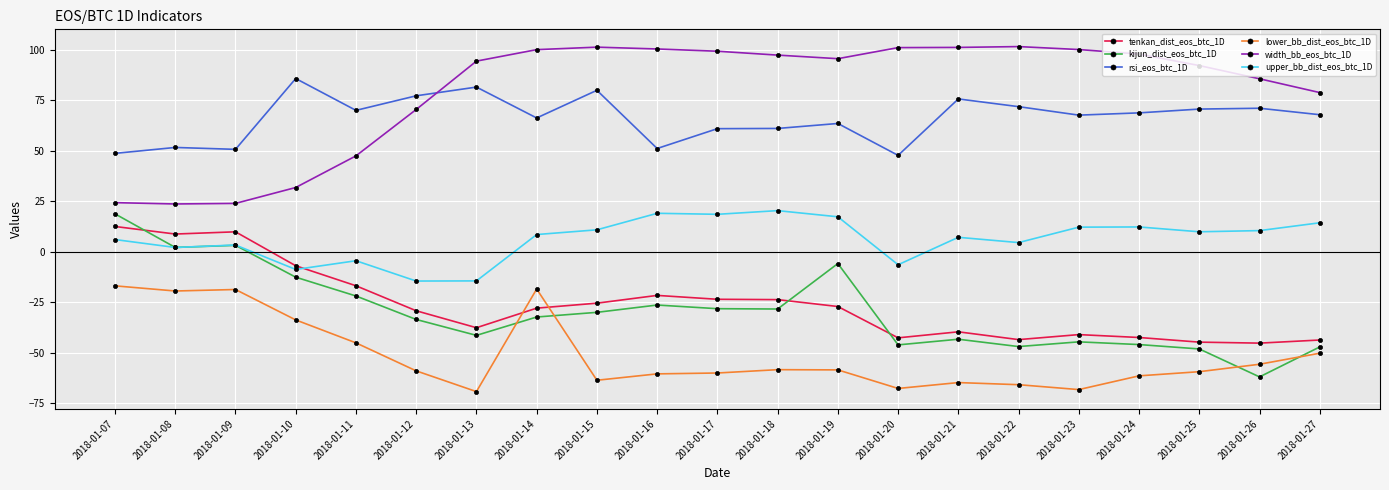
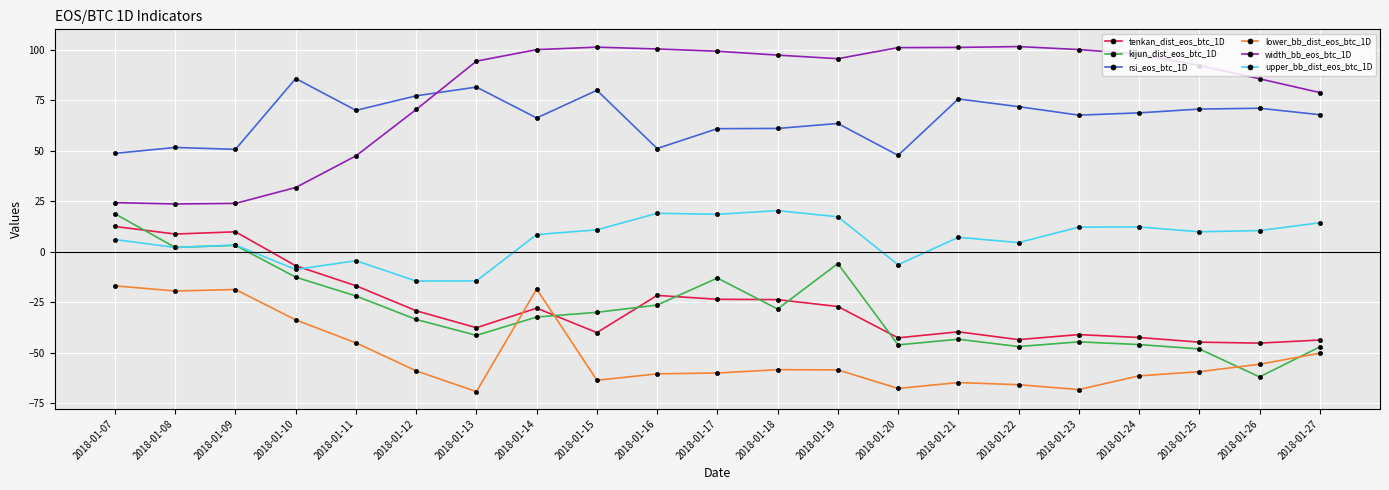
  {
    "tenkan_dist_eos_btc_1D": {
      "2018-01-07": 12,
      "2018-01-08": 9,
      "2018-01-09": 10,
      "2018-01-10": -7,
      "2018-01-11": -17,
      "2018-01-12": -29,
      "2018-01-13": -38,
      "2018-01-14": -28,
-     "2018-01-15": -26,
+     "2018-01-15": -40,
      "2018-01-16": -22,
      "2018-01-17": -24,
      "2018-01-18": -24,
      "2018-01-19": -27,
      "2018-01-20": -43,
      "2018-01-21": -40,
      "2018-01-22": -44,
      "2018-01-23": -41,
      "2018-01-24": -43,
      "2018-01-25": -45,
      "2018-01-26": -45,
      "2018-01-27": -44
    },
    "kijun_dist_eos_btc_1D": {
      "2018-01-07": 19,
      "2018-01-10": -13,
      "2018-01-11": -22,
      "2018-01-12": -34,
      "2018-01-13": -41,
      "2018-01-14": -32,
      "2018-01-15": -30,
      "2018-01-16": -26,
-     "2018-01-17": -28,
+     "2018-01-17": -13,
      "2018-01-18": -28,
      "2018-01-19": -6,
      "2018-01-20": -46,
      "2018-01-21": -43,
      "2018-01-22": -47,
      "2018-01-23": -45,
      "2018-01-24": -46,
      "2018-01-25": -48,
      "2018-01-26": -62,
      "2018-01-27": -47
    },
    "rsi_eos_btc_1D": {
      "2018-01-07": 49,
      "2018-01-08": 52,
      "2018-01-09": 51,
      "2018-01-10": 86,
      "2018-01-11": 70,
      "2018-01-12": 77,
      "2018-01-13": 81,
      "2018-01-14": 66,
      "2018-01-15": 80,
      "2018-01-16": 51,
      "2018-01-17": 61,
      "2018-01-18": 61,
      "2018-01-19": 63,
      "2018-01-20": 48,
      "2018-01-21": 76,
      "2018-01-22": 72,
      "2018-01-23": 68,
      "2018-01-24": 69,
      "2018-01-25": 71,
      "2018-01-26": 71,
      "2018-01-27": 68
    },
    "lower_bb_dist_eos_btc_1D": {
      "2018-01-07": -17,
      "2018-01-08": -19,
      "2018-01-09": -19,
      "2018-01-10": -34,
      "2018-01-11": -45,
      "2018-01-12": -59,
      "2018-01-13": -69,
      "2018-01-14": -19,
      "2018-01-15": -64,
      "2018-01-16": -61,
      "2018-01-17": -60,
      "2018-01-18": -58,
      "2018-01-19": -59,
      "2018-01-20": -68,
      "2018-01-21": -65,
      "2018-01-22": -66,
      "2018-01-23": -68,
      "2018-01-24": -62,
      "2018-01-25": -59,
      "2018-01-26": -56,
      "2018-01-27": -50
    },
    "width_bb_eos_btc_1D": {
      "2018-01-07": 24,
      "2018-01-08": 24,
      "2018-01-09": 24,
      "2018-01-10": 32,
      "2018-01-11": 47,
      "2018-01-12": 70,
      "2018-01-13": 94,
      "2018-01-14": 100,
      "2018-01-15": 101,
      "2018-01-16": 100,
      "2018-01-17": 99,
      "2018-01-18": 97,
      "2018-01-19": 96,
      "2018-01-20": 101,
      "2018-01-21": 101,
      "2018-01-22": 102,
      "2018-01-23": 100,
      "2018-01-26": 86,
      "2018-01-27": 79
    },
    "upper_bb_dist_eos_btc_1D": {
      "2018-01-07": 6,
      "2018-01-10": -9,
      "2018-01-11": -5,
      "2018-01-12": -15,
      "2018-01-13": -14,
      "2018-01-14": 8,
      "2018-01-15": 11,
      "2018-01-16": 19,
      "2018-01-17": 18,
      "2018-01-18": 20,
      "2018-01-19": 17,
      "2018-01-20": -7,
      "2018-01-21": 7,
      "2018-01-22": 4,
      "2018-01-23": 12,
      "2018-01-24": 12,
      "2018-01-25": 10,
      "2018-01-26": 10,
      "2018-01-27": 14
    }
  }
